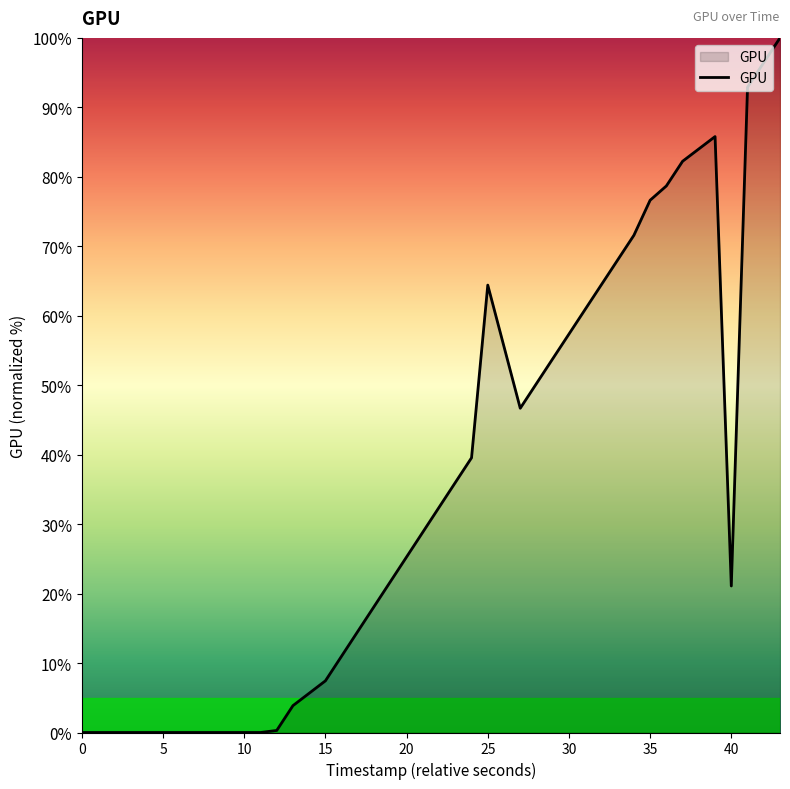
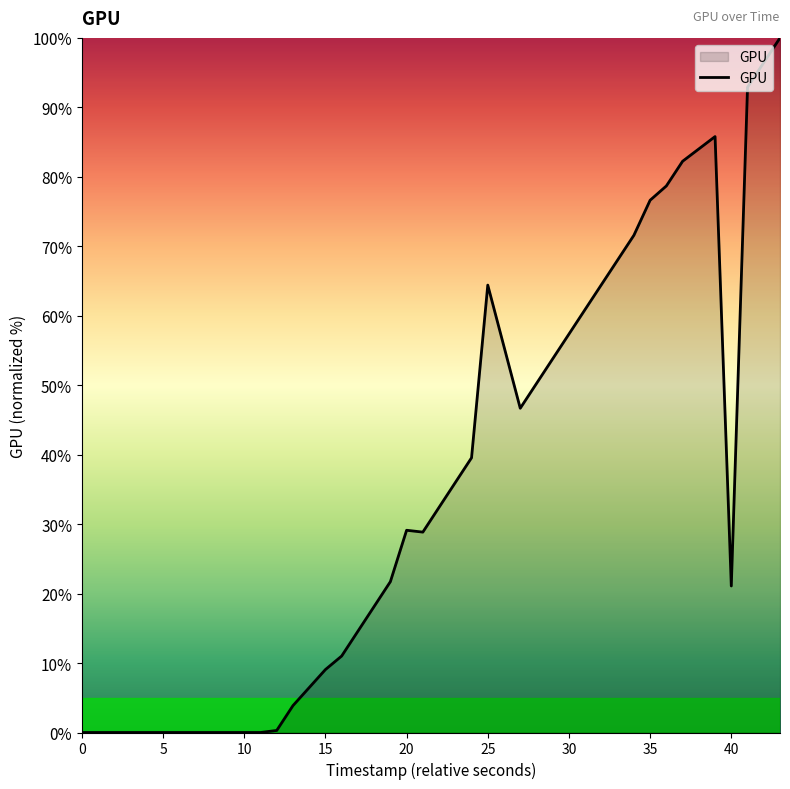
  {
-   "15": "7%",
-   "20": "25%",
+   "15": "9%",
+   "20": "29%",
    "25": "64%",
    "30": "57%",
    "35": "77%",
    "40": "21%"
  }
